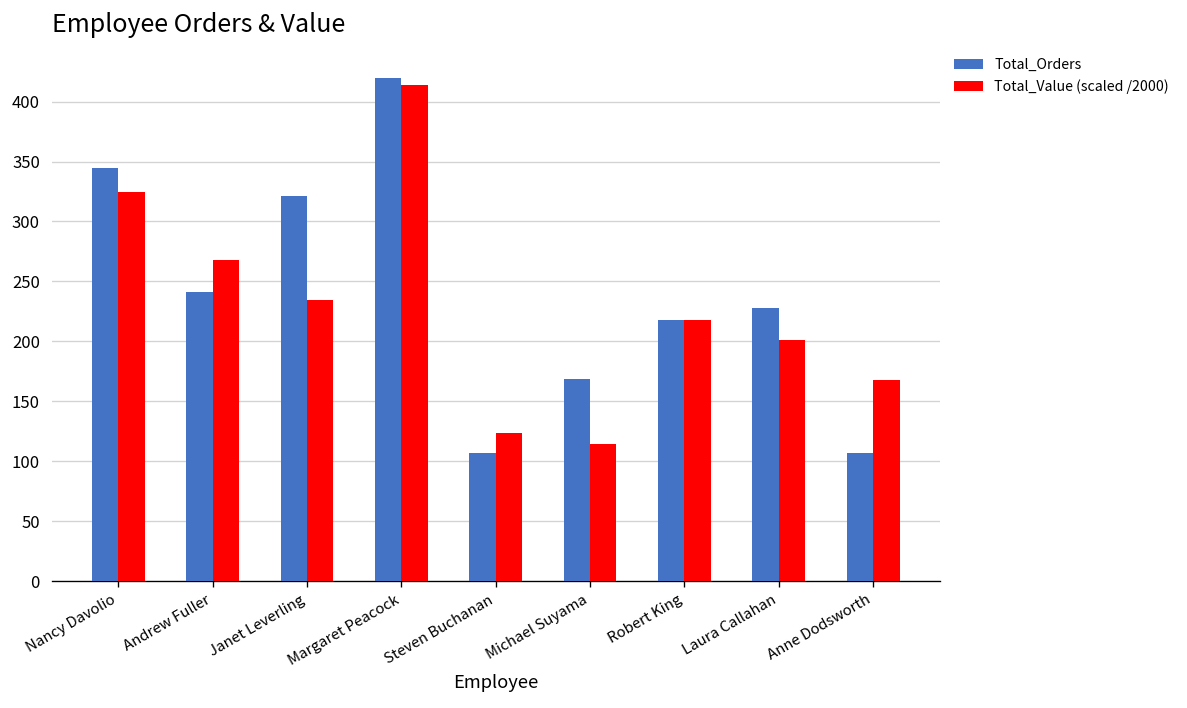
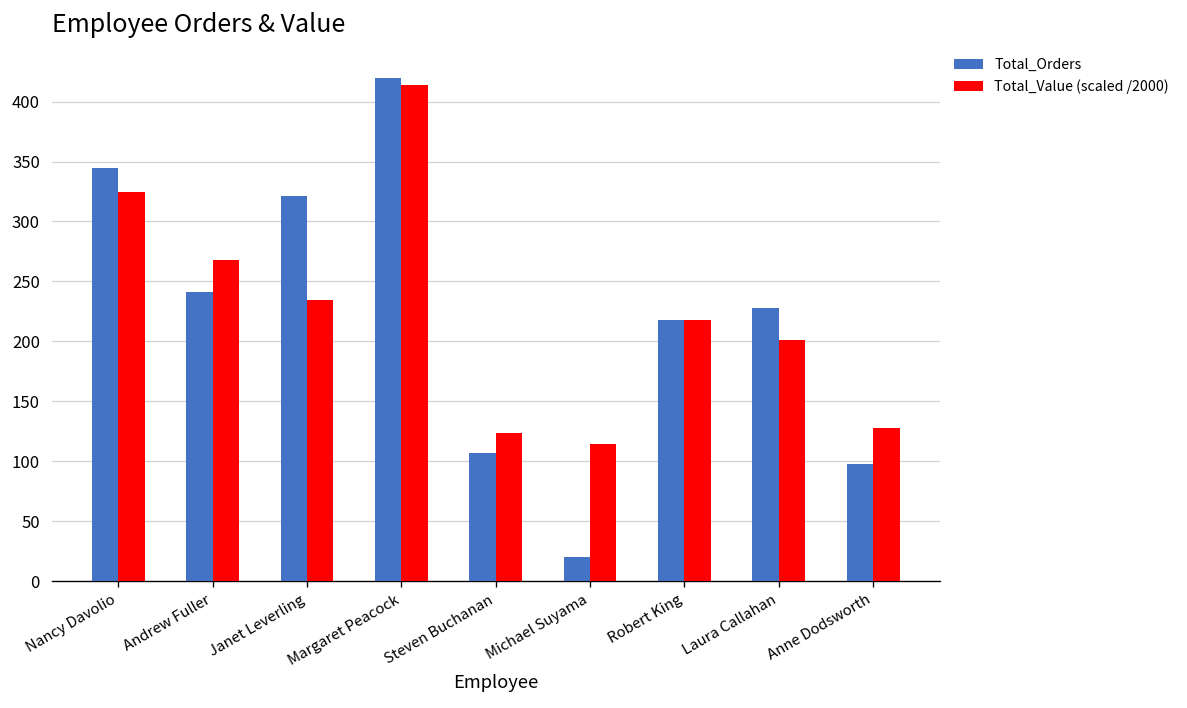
  {
    "Total_Orders": {
      "Nancy Davolio": 350,
      "Andrew Fuller": 240,
      "Janet Leverling": 320,
      "Margaret Peacock": 420,
      "Steven Buchanan": 110,
-     "Michael Suyama": 170,
+     "Michael Suyama": 20,
      "Robert King": 220,
      "Laura Callahan": 230,
-     "Anne Dodsworth": 110
+     "Anne Dodsworth": 100
    },
    "Total_Value (scaled /2000)": {
      "Nancy Davolio": 320,
      "Andrew Fuller": 270,
      "Janet Leverling": 230,
      "Margaret Peacock": 410,
      "Steven Buchanan": 120,
      "Michael Suyama": 110,
      "Robert King": 220,
      "Laura Callahan": 200,
-     "Anne Dodsworth": 170
+     "Anne Dodsworth": 130
    }
  }
